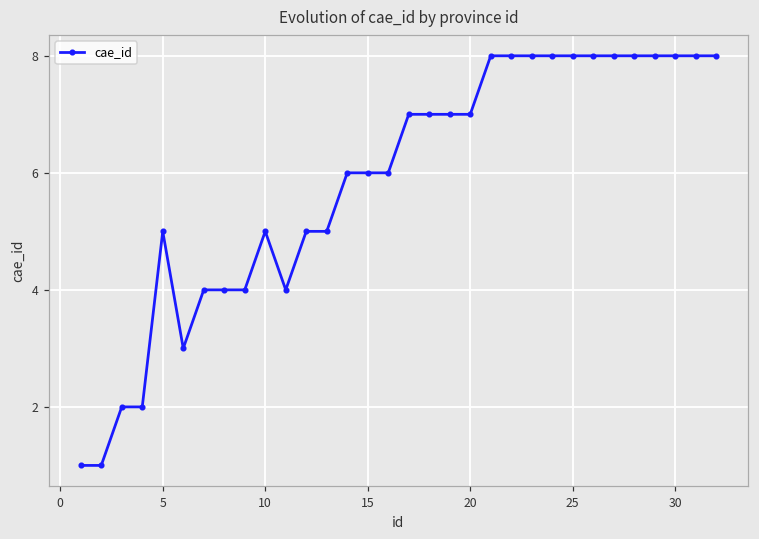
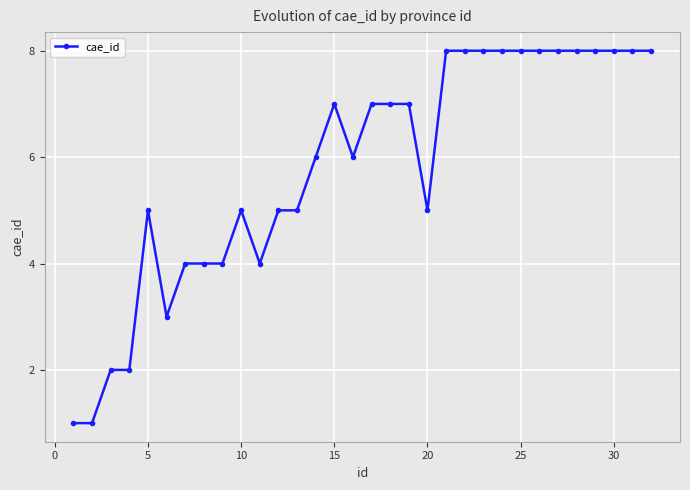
  {
    "5": 5,
    "10": 5,
-   "15": 6,
-   "20": 7,
+   "15": 7,
+   "20": 5,
    "25": 8,
    "30": 8
  }
